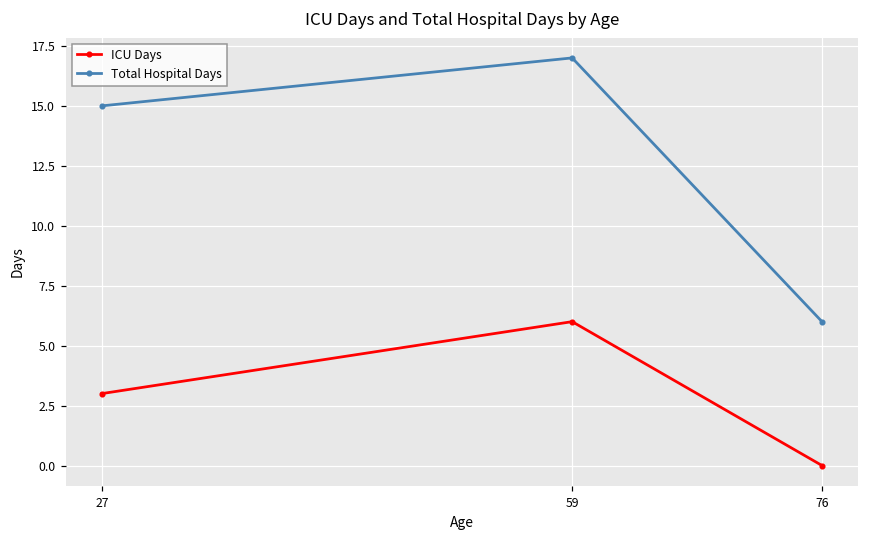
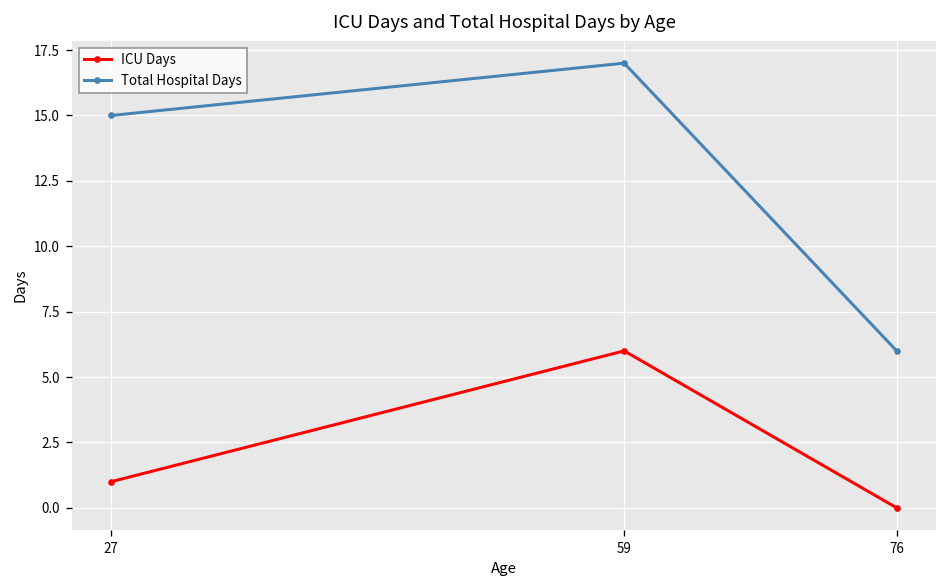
  {
    "ICU Days": {
-     "27": 3,
+     "27": 1,
      "59": 6,
      "76": 0
    },
    "Total Hospital Days": {
      "27": 15,
      "59": 17,
      "76": 6
    }
  }
